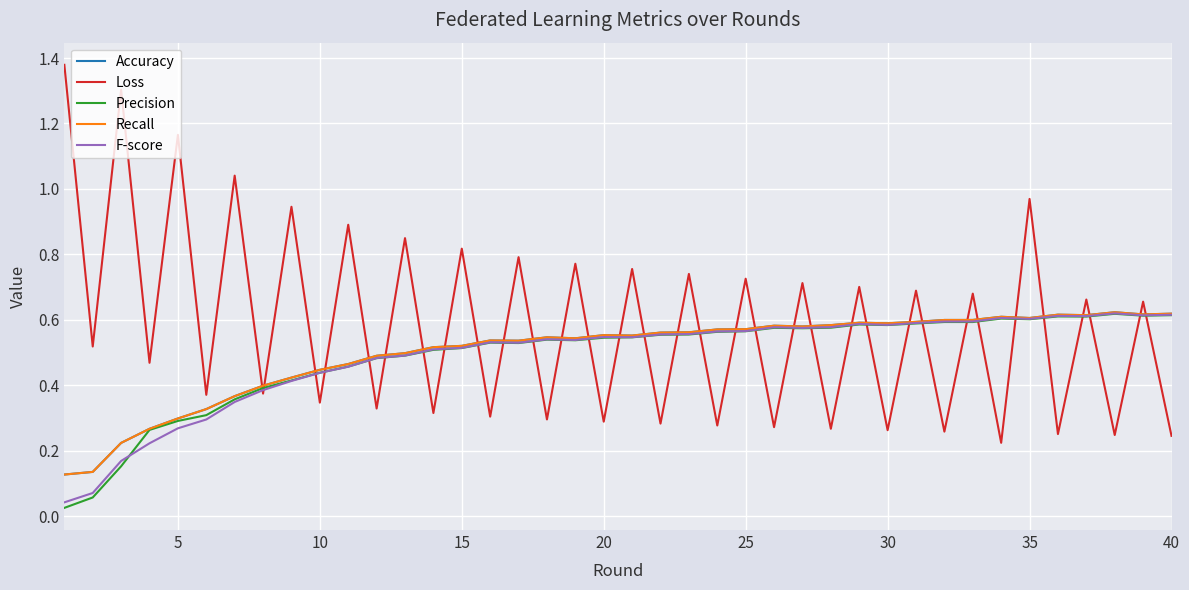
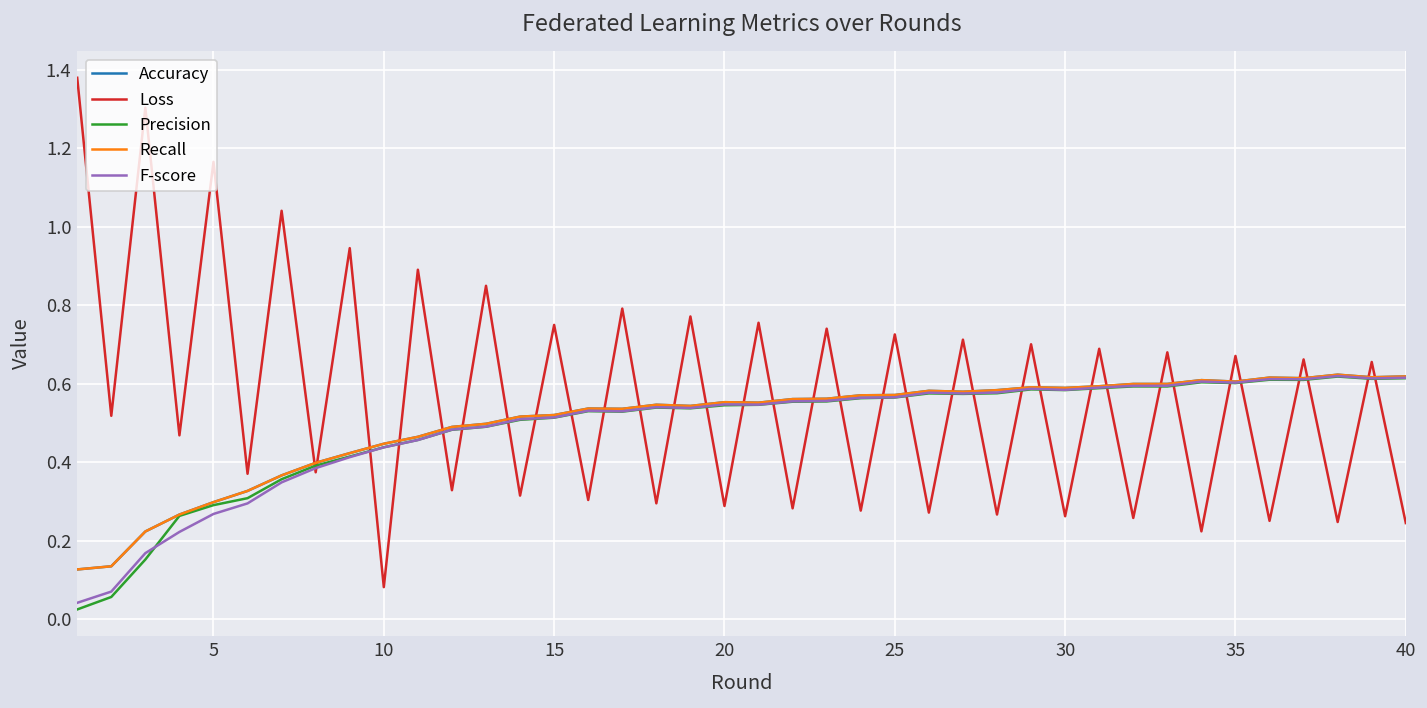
  {
    "Recall": {
      "10": 0.45
    },
    "Loss": {
-     "10": 0.35,
-     "15": 0.82,
+     "10": 0.08,
+     "15": 0.75,
      "20": 0.29,
      "25": 0.73,
      "30": 0.26,
-     "35": 0.97,
+     "35": 0.67,
      "40": 0.25
    },
    "F-score": {
      "5": 0.27
    }
  }
